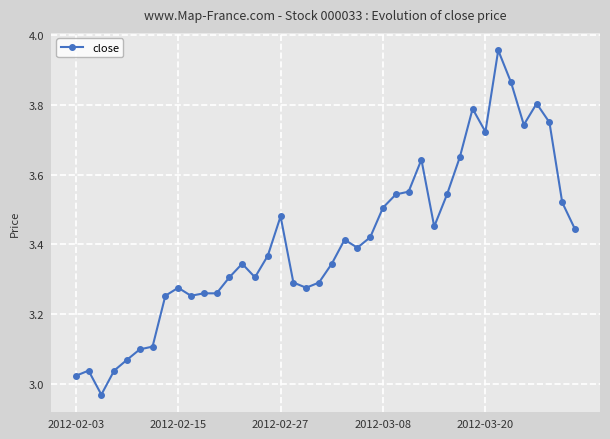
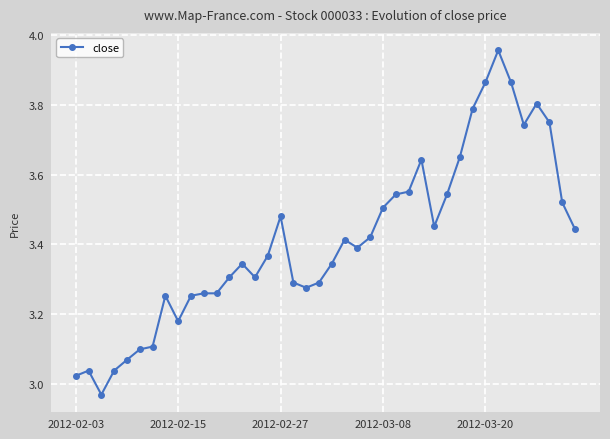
  {
    "2012-02-03": 3.02,
-   "2012-02-15": 3.28,
+   "2012-02-15": 3.18,
    "2012-02-27": 3.48,
    "2012-03-08": 3.51,
-   "2012-03-20": 3.72
+   "2012-03-20": 3.87
  }
